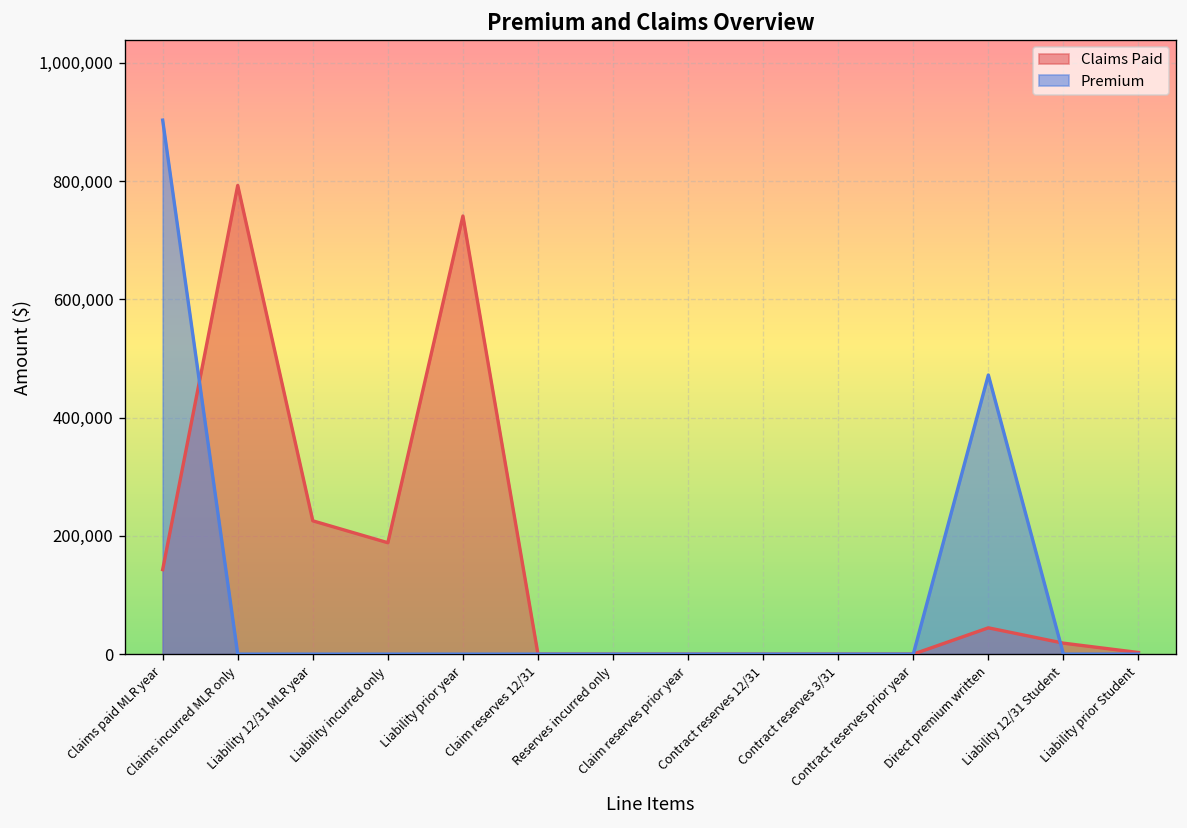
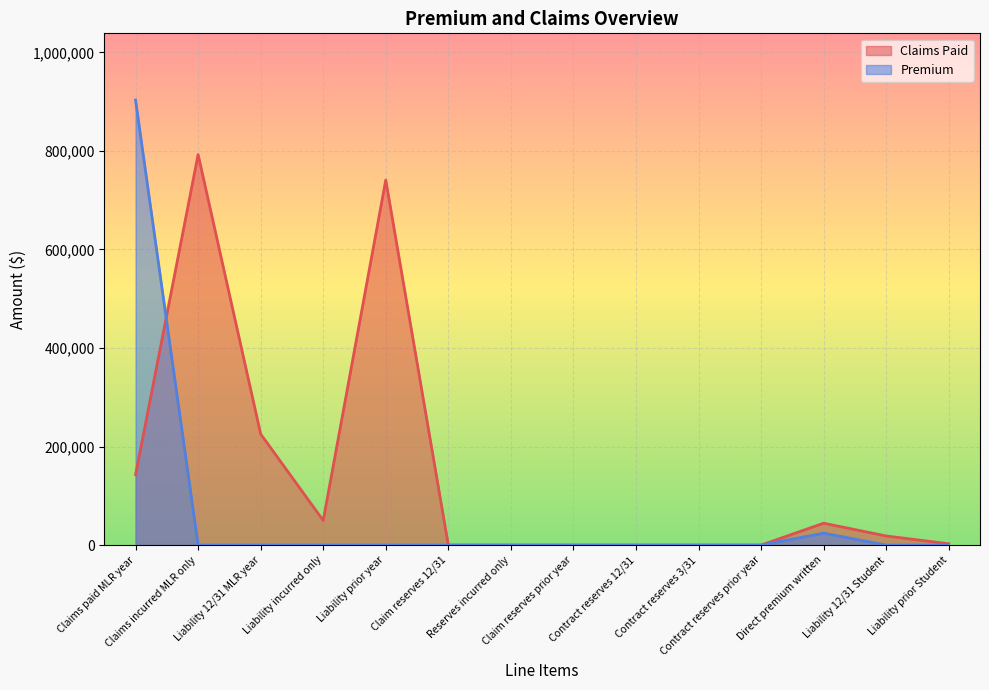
  {
    "Claims Paid": {
      "Claims paid MLR year": "140,000",
      "Claims incurred MLR only": "790,000",
      "Liability 12/31 MLR year": "230,000",
-     "Liability incurred only": "190,000",
+     "Liability incurred only": "50,000",
      "Liability prior year": "740,000",
      "Direct premium written": "40,000",
      "Liability 12/31 Student": "20,000"
    },
    "Premium": {
      "Claims paid MLR year": "900,000",
      "Claims incurred MLR only": "0",
      "Liability 12/31 MLR year": "0",
      "Liability incurred only": "0",
      "Liability prior year": "0",
-     "Direct premium written": "470,000",
+     "Direct premium written": "20,000",
      "Liability 12/31 Student": "0"
    }
  }
